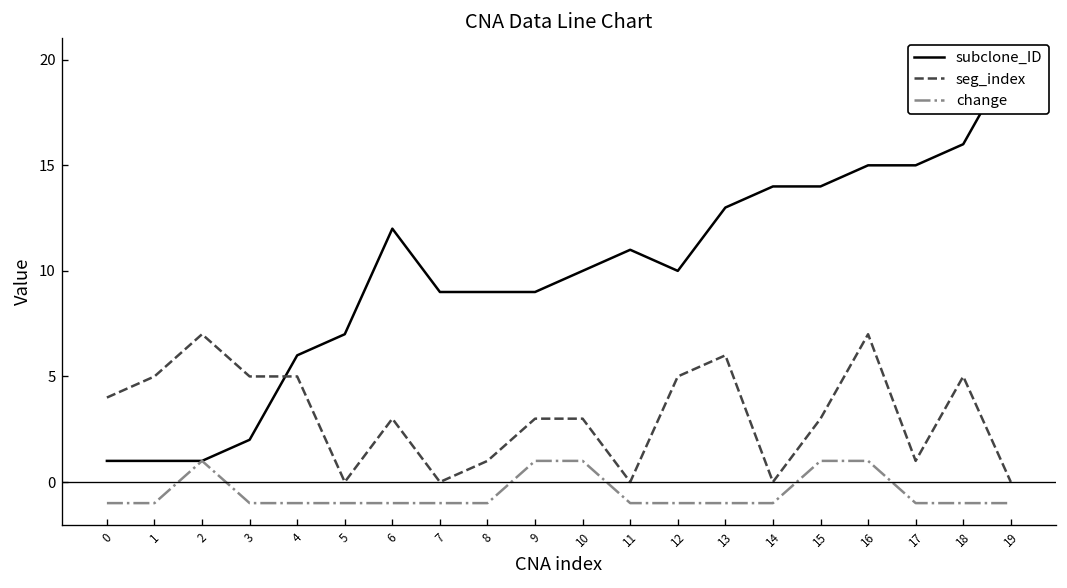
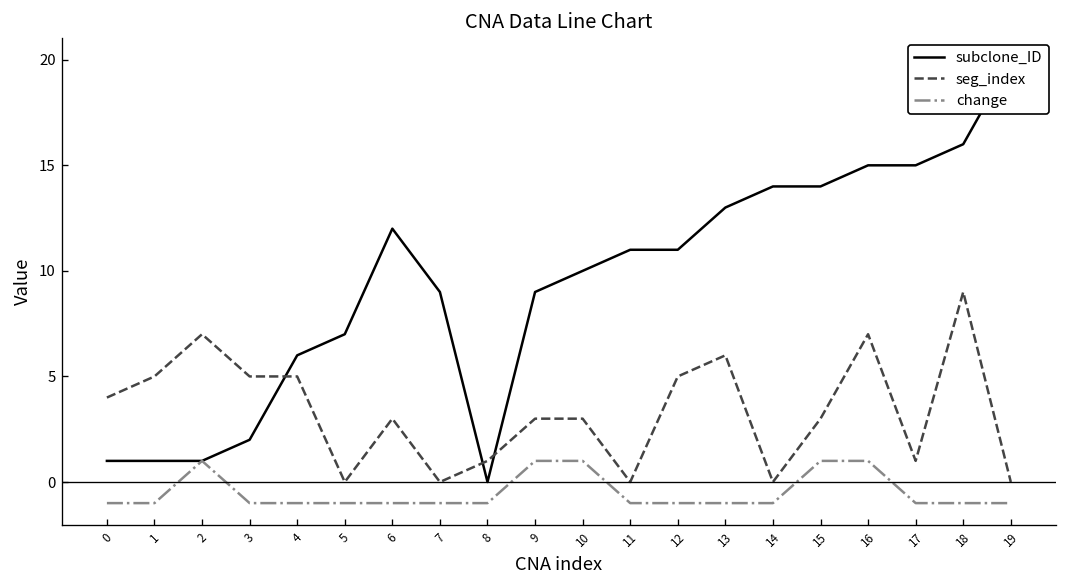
  {
    "subclone_ID": {
      "0": 1,
      "1": 1,
      "3": 2,
      "4": 6,
      "5": 7,
      "6": 12,
      "7": 9,
-     "8": 9,
+     "8": 0,
      "9": 9,
      "10": 10,
      "11": 11,
-     "12": 10,
+     "12": 11,
      "13": 13,
      "14": 14,
      "15": 14,
      "16": 15,
      "17": 15,
      "18": 16
    },
    "seg_index": {
      "0": 4,
      "1": 5,
      "2": 7,
      "3": 5,
      "4": 5,
      "5": 0,
      "6": 3,
      "7": 0,
      "8": 1,
      "9": 3,
      "10": 3,
      "11": 0,
      "12": 5,
      "13": 6,
      "14": 0,
      "15": 3,
      "16": 7,
      "17": 1,
-     "18": 5,
+     "18": 9,
      "19": 0
    },
    "change": {
      "0": -1,
      "1": -1,
      "3": -1,
      "4": -1,
      "5": -1,
      "6": -1,
      "7": -1,
      "8": -1,
      "9": 1,
      "10": 1,
      "11": -1,
      "12": -1,
      "13": -1,
      "14": -1,
      "15": 1,
      "16": 1,
      "17": -1,
      "18": -1,
      "19": -1
    }
  }
